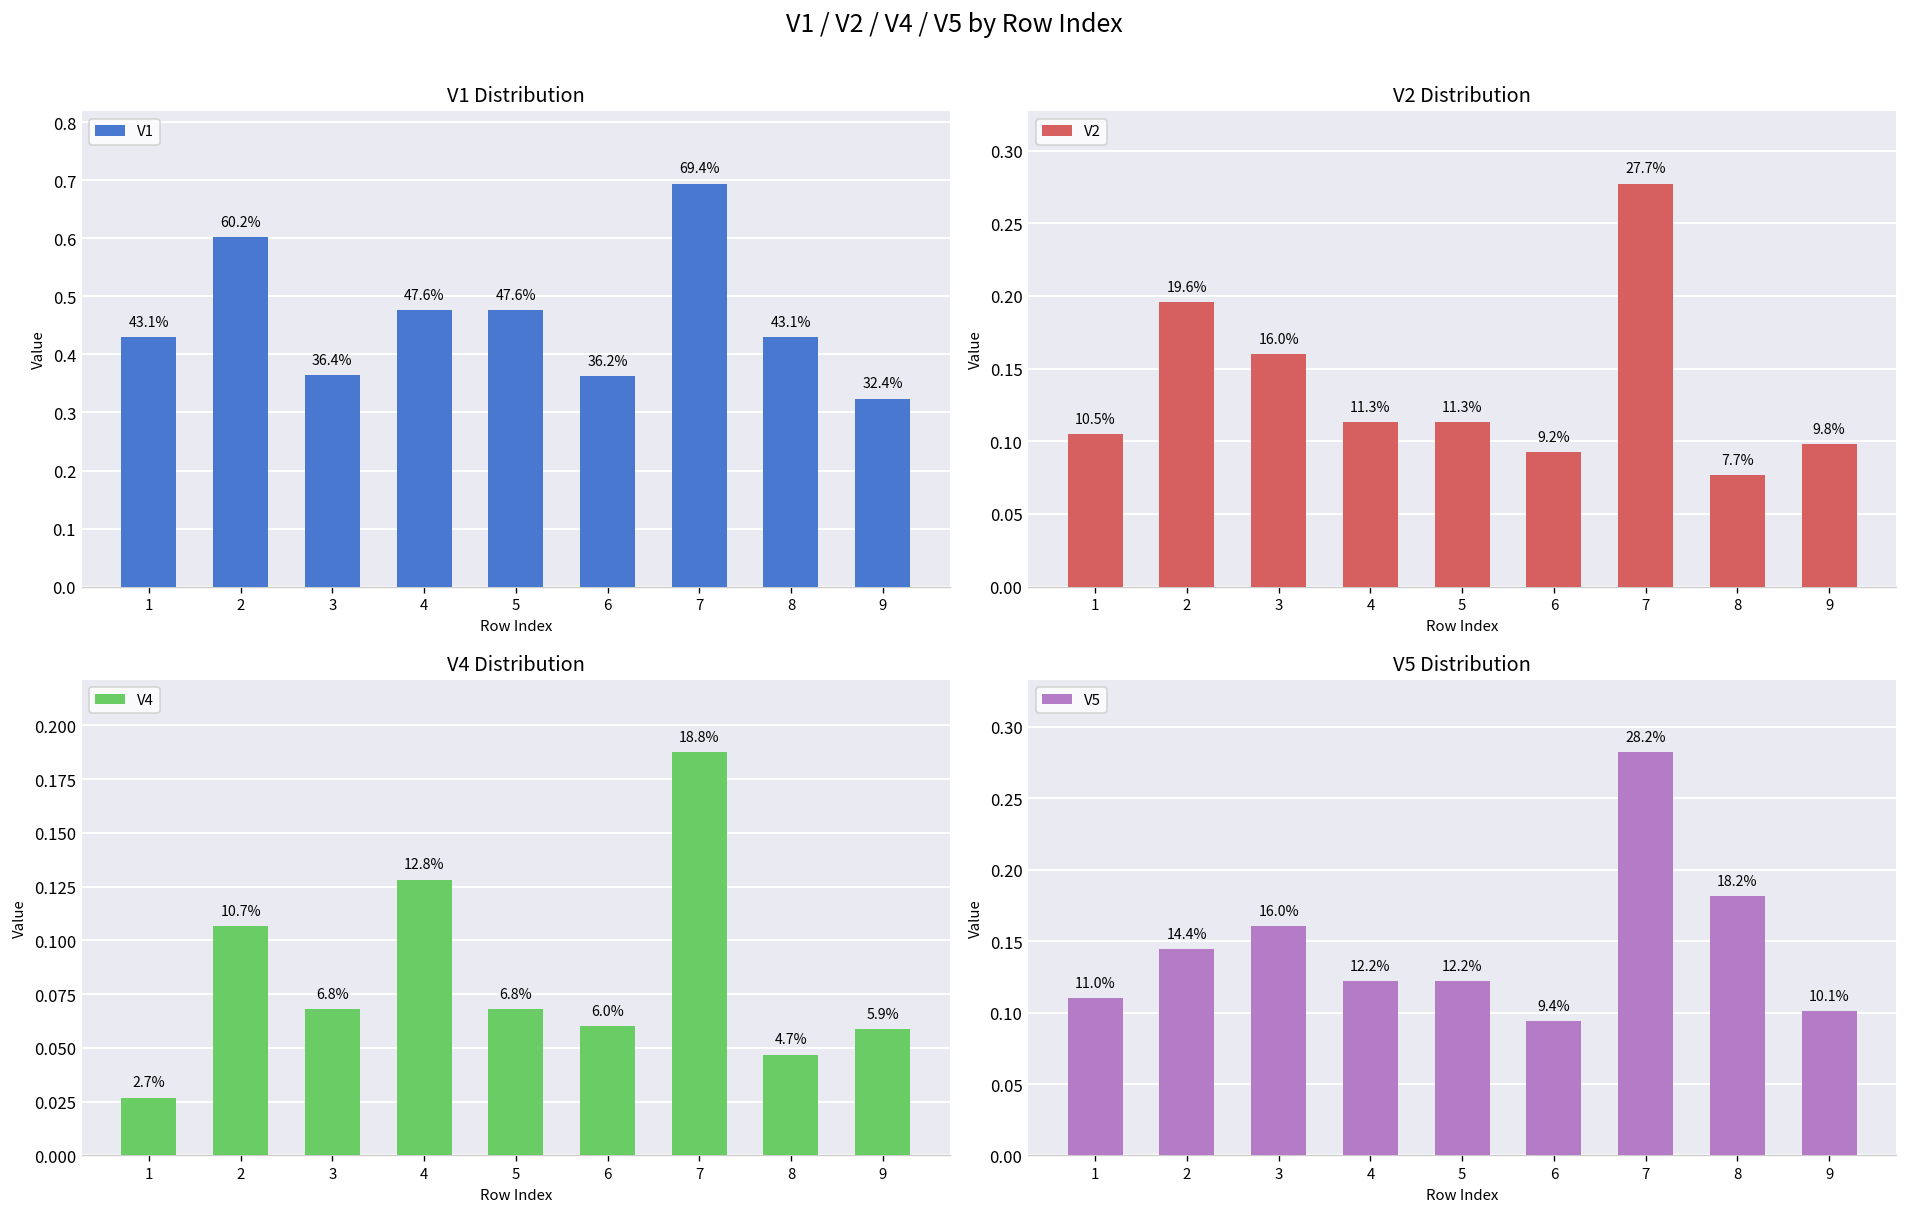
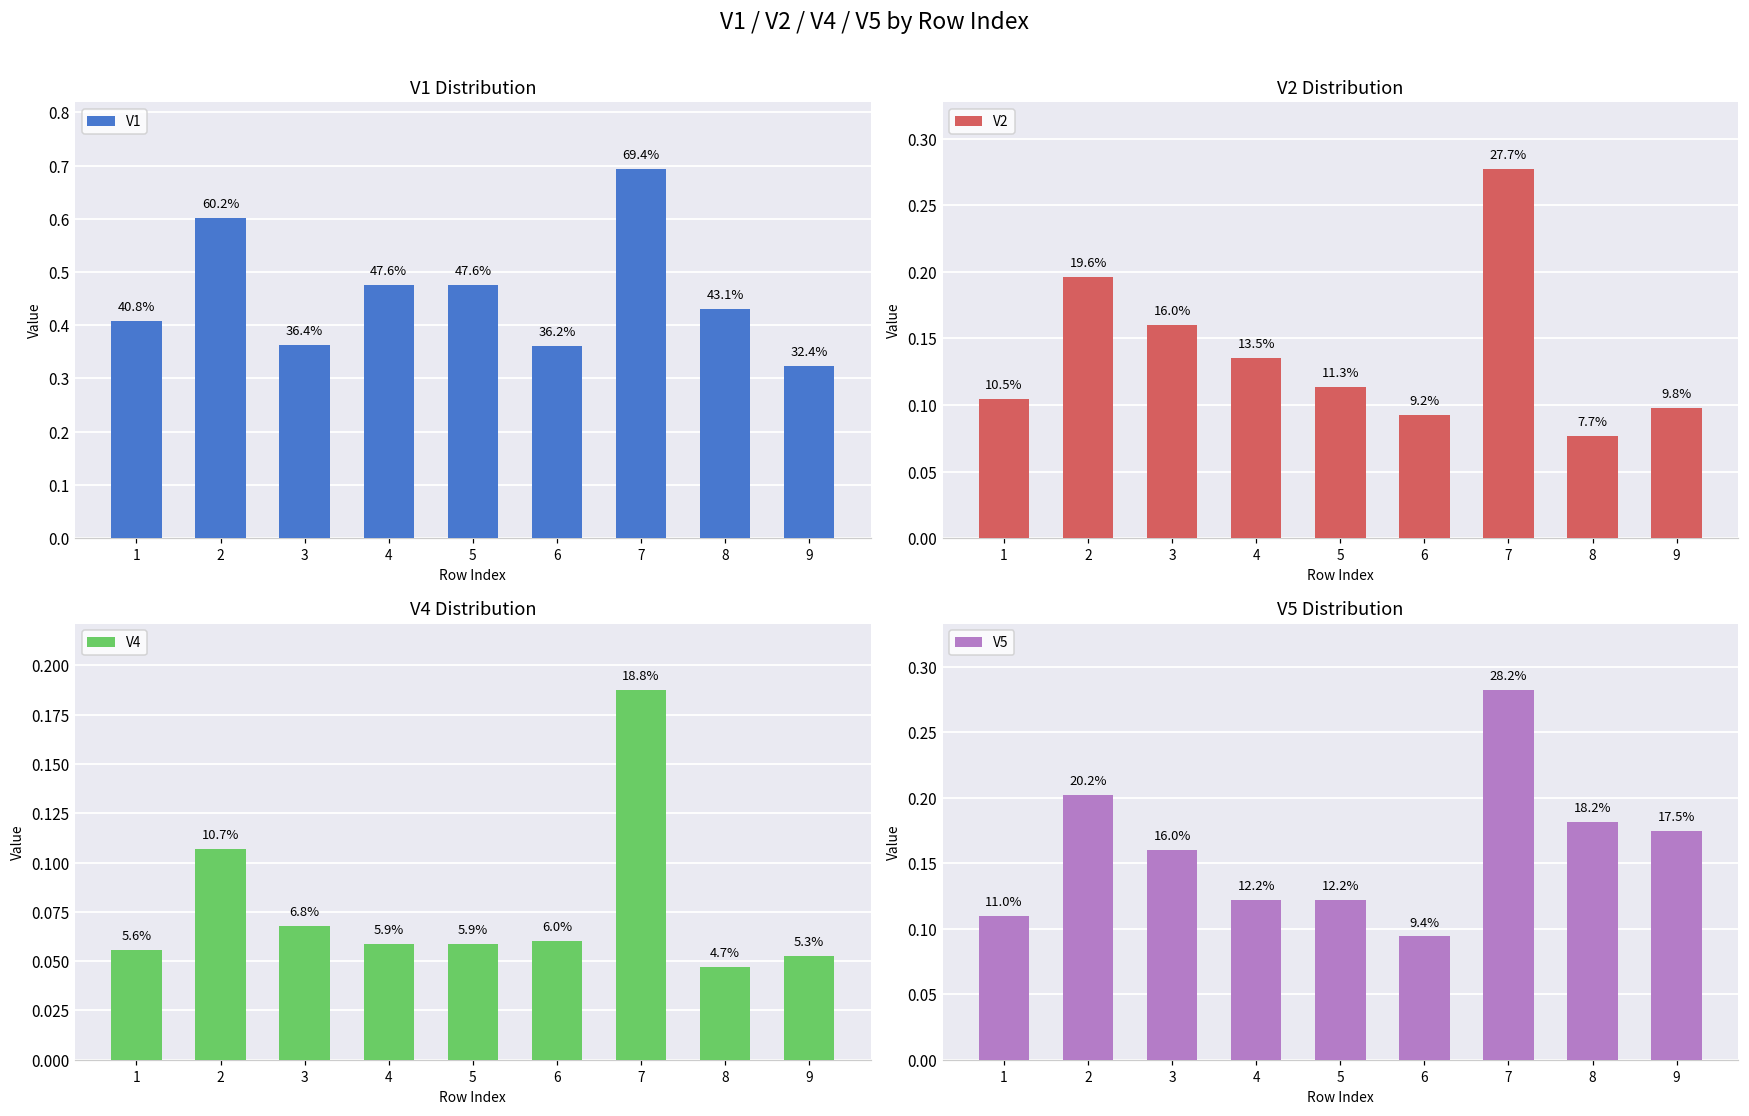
  {
    "V1 Distribution": {
-     "1": "43.1%",
+     "1": "40.8%",
      "2": "60.2%",
      "3": "36.4%",
      "4": "47.6%",
      "5": "47.6%",
      "6": "36.2%",
      "7": "69.4%",
      "8": "43.1%",
      "9": "32.4%"
    },
    "V2 Distribution": {
      "1": "10.5%",
      "2": "19.6%",
      "3": "16.0%",
-     "4": "11.3%",
+     "4": "13.5%",
      "5": "11.3%",
      "6": "9.2%",
      "7": "27.7%",
      "8": "7.7%",
      "9": "9.8%"
    },
    "V4 Distribution": {
-     "1": "2.7%",
+     "1": "5.6%",
      "2": "10.7%",
      "3": "6.8%",
-     "4": "12.8%",
-     "5": "6.8%",
+     "4": "5.9%",
+     "5": "5.9%",
      "6": "6.0%",
      "7": "18.8%",
      "8": "4.7%",
-     "9": "5.9%"
+     "9": "5.3%"
    },
    "V5 Distribution": {
      "1": "11.0%",
-     "2": "14.4%",
+     "2": "20.2%",
      "3": "16.0%",
      "4": "12.2%",
      "5": "12.2%",
      "6": "9.4%",
      "7": "28.2%",
      "8": "18.2%",
-     "9": "10.1%"
+     "9": "17.5%"
    }
  }
